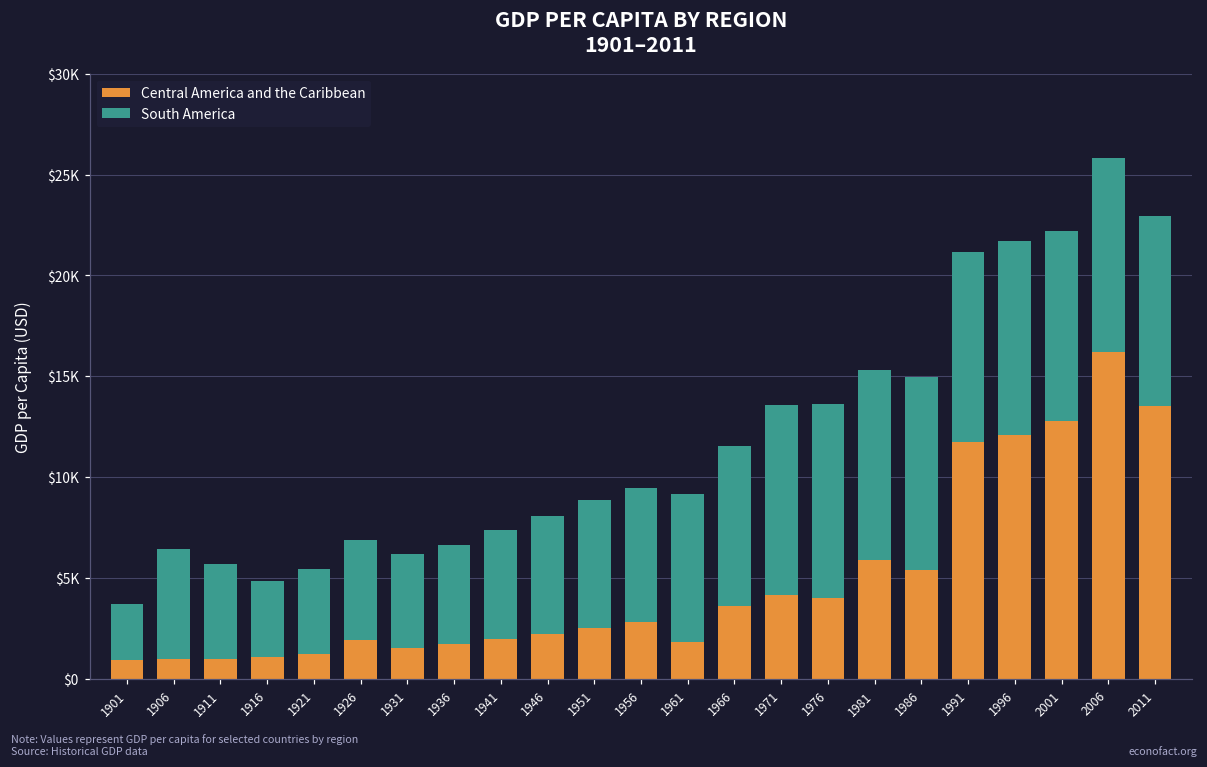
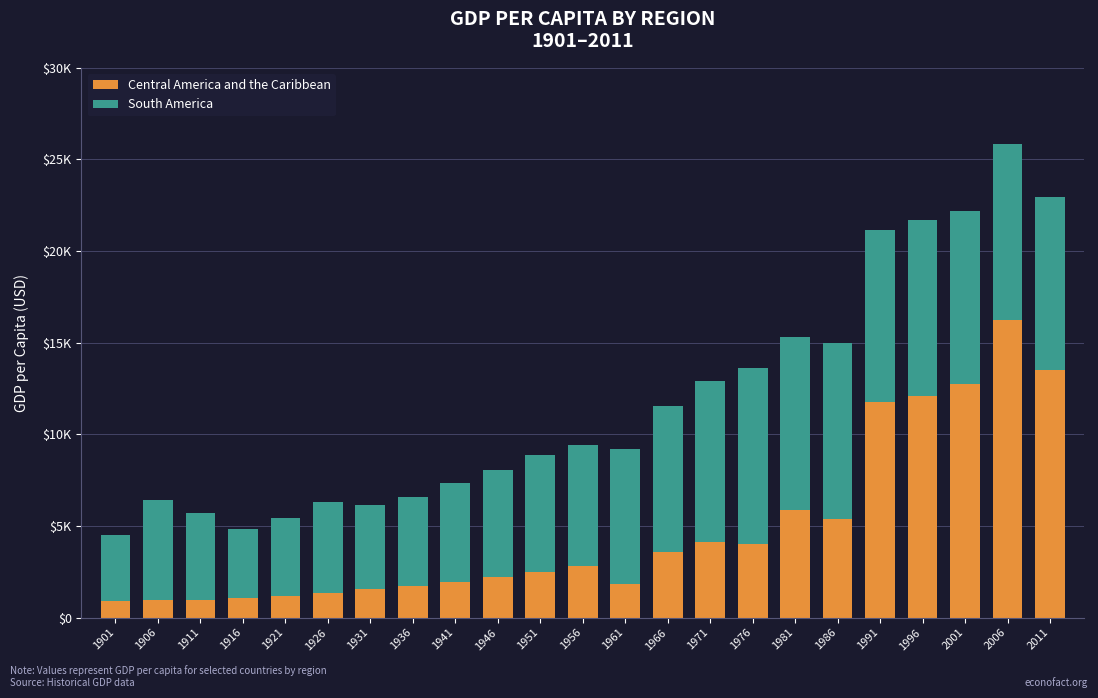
  {
    "Central America and the Caribbean": {
      "1901": "$900",
      "1906": "$900",
      "1911": "$1000",
      "1916": "$1100",
      "1921": "$1200",
-     "1926": "$1900",
+     "1926": "$1400",
      "1931": "$1500",
      "1936": "$1700",
      "1941": "$2000",
      "1946": "$2200",
      "1951": "$2500",
      "1956": "$2800",
      "1961": "$1800",
      "1966": "$3600",
      "1971": "$4100",
      "1976": "$4000",
      "1981": "$5900",
      "1986": "$5400",
      "1991": "$11800",
      "1996": "$12100",
      "2001": "$12800",
      "2006": "$16200",
      "2011": "$13500"
    },
    "South America": {
-     "1901": "$2800",
+     "1901": "$3600",
      "1906": "$5500",
      "1911": "$4700",
      "1916": "$3800",
      "1921": "$4200",
      "1926": "$5000",
      "1931": "$4600",
      "1936": "$4900",
      "1941": "$5400",
      "1946": "$5800",
      "1951": "$6400",
      "1956": "$6600",
      "1961": "$7400",
      "1966": "$8000",
-     "1971": "$9400",
+     "1971": "$8800",
      "1976": "$9600",
      "1981": "$9400",
      "1986": "$9600",
      "1991": "$9400",
      "1996": "$9600",
      "2001": "$9400",
      "2006": "$9600",
      "2011": "$9400"
    }
  }
